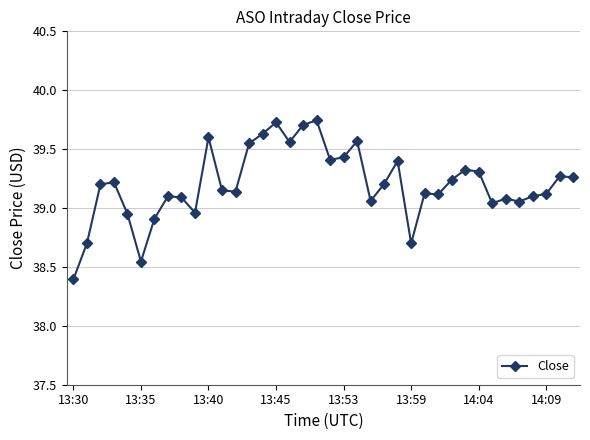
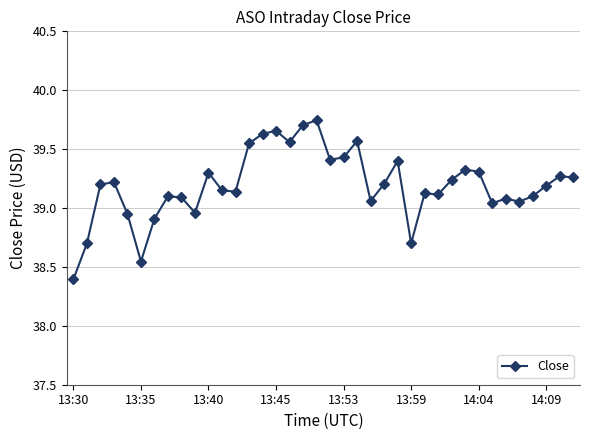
  {
    "13:30": 38.40,
    "13:35": 38.55,
-   "13:40": 39.6,
-   "13:45": 39.73,
+   "13:40": 39.3,
+   "13:45": 39.66,
    "13:53": 39.43,
    "13:59": 38.70,
    "14:04": 39.31,
-   "14:09": 39.12
+   "14:09": 39.19
  }
